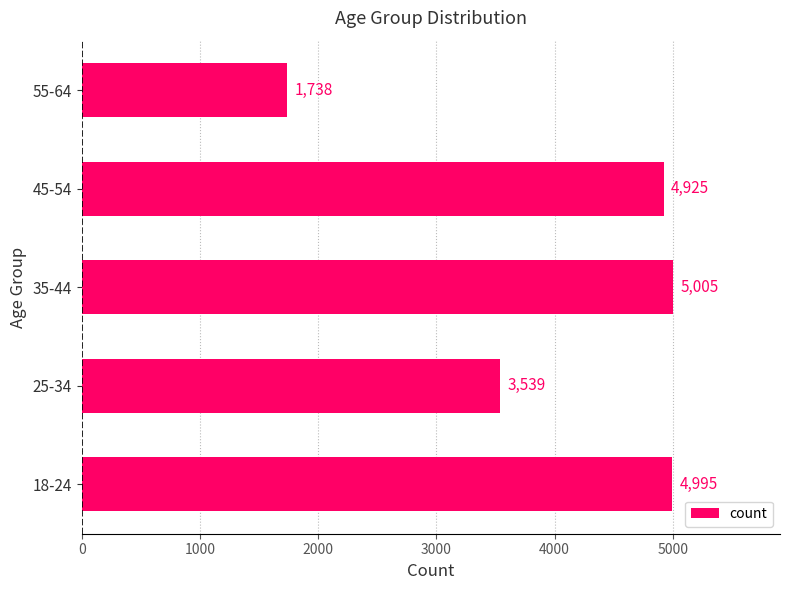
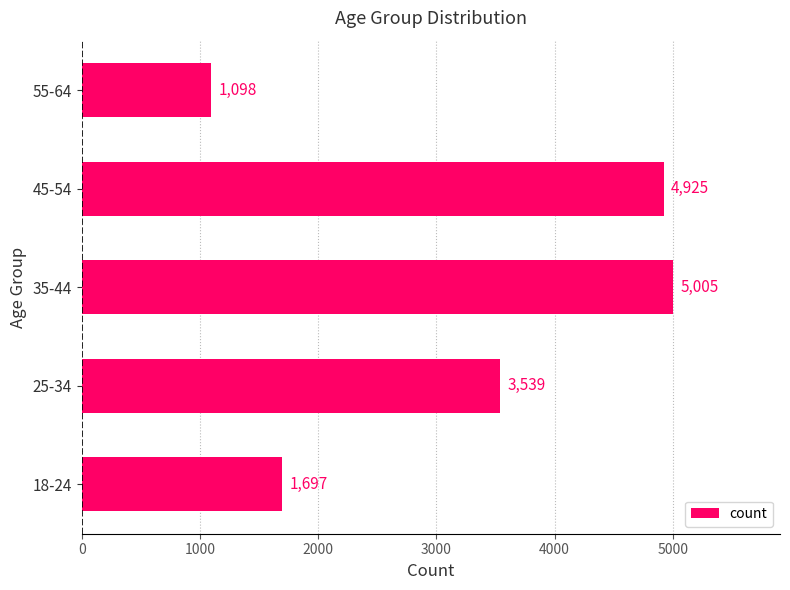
  {
-   "55-64": "1,738",
+   "55-64": "1,098",
    "45-54": "4,925",
    "35-44": "5,005",
    "25-34": "3,539",
-   "18-24": "4,995"
+   "18-24": "1,697"
  }
